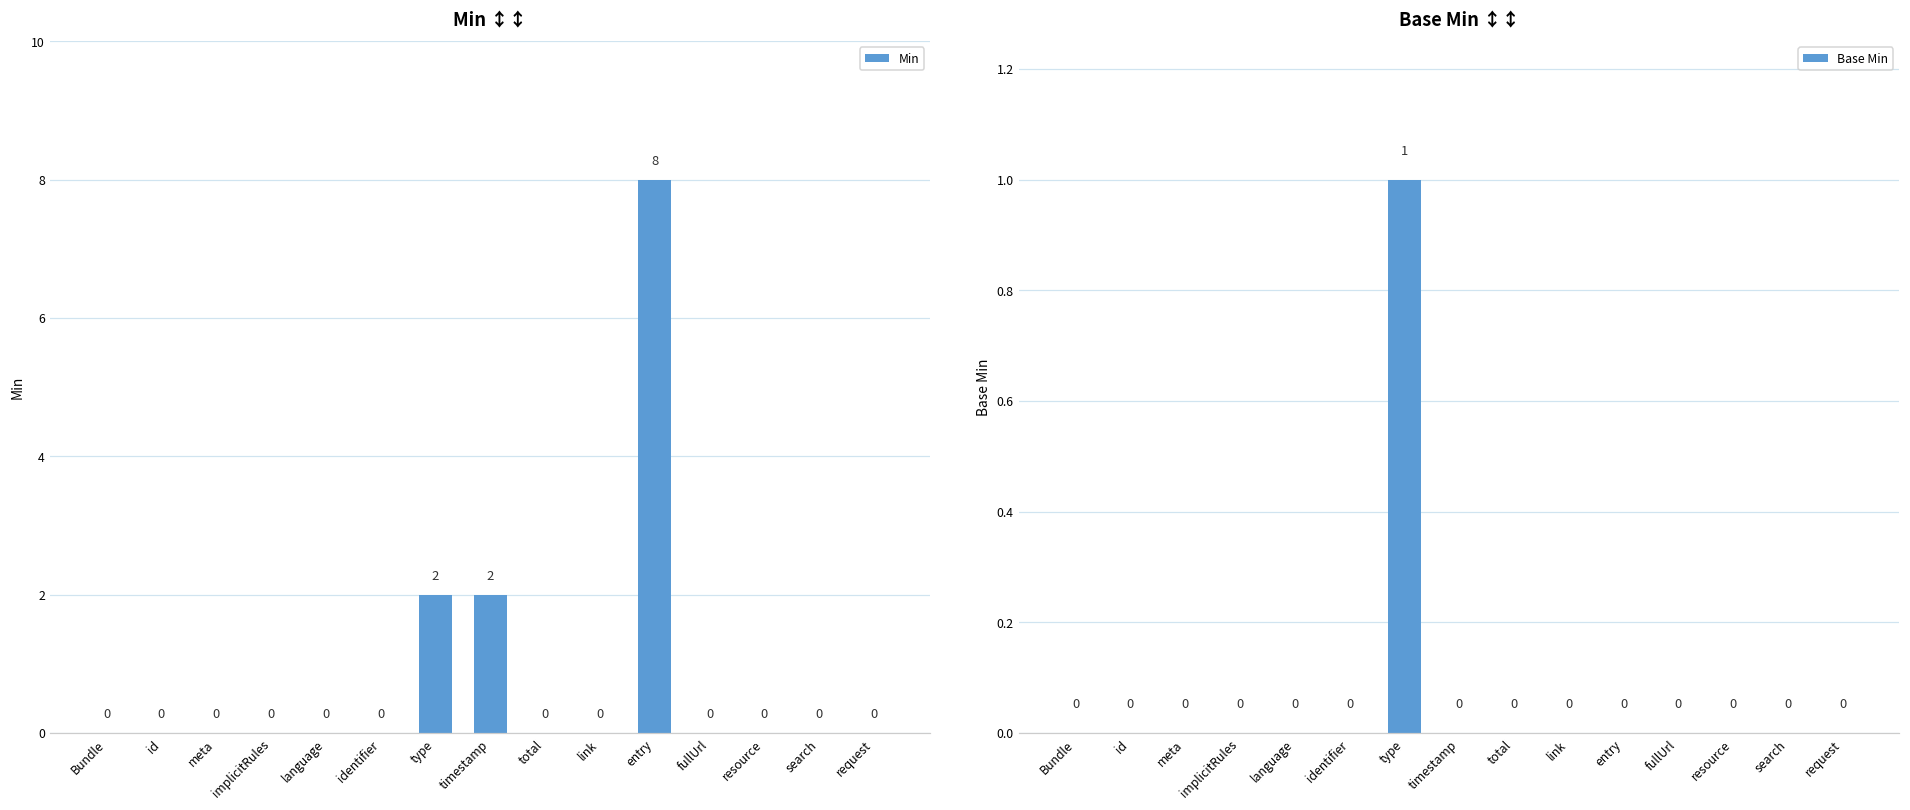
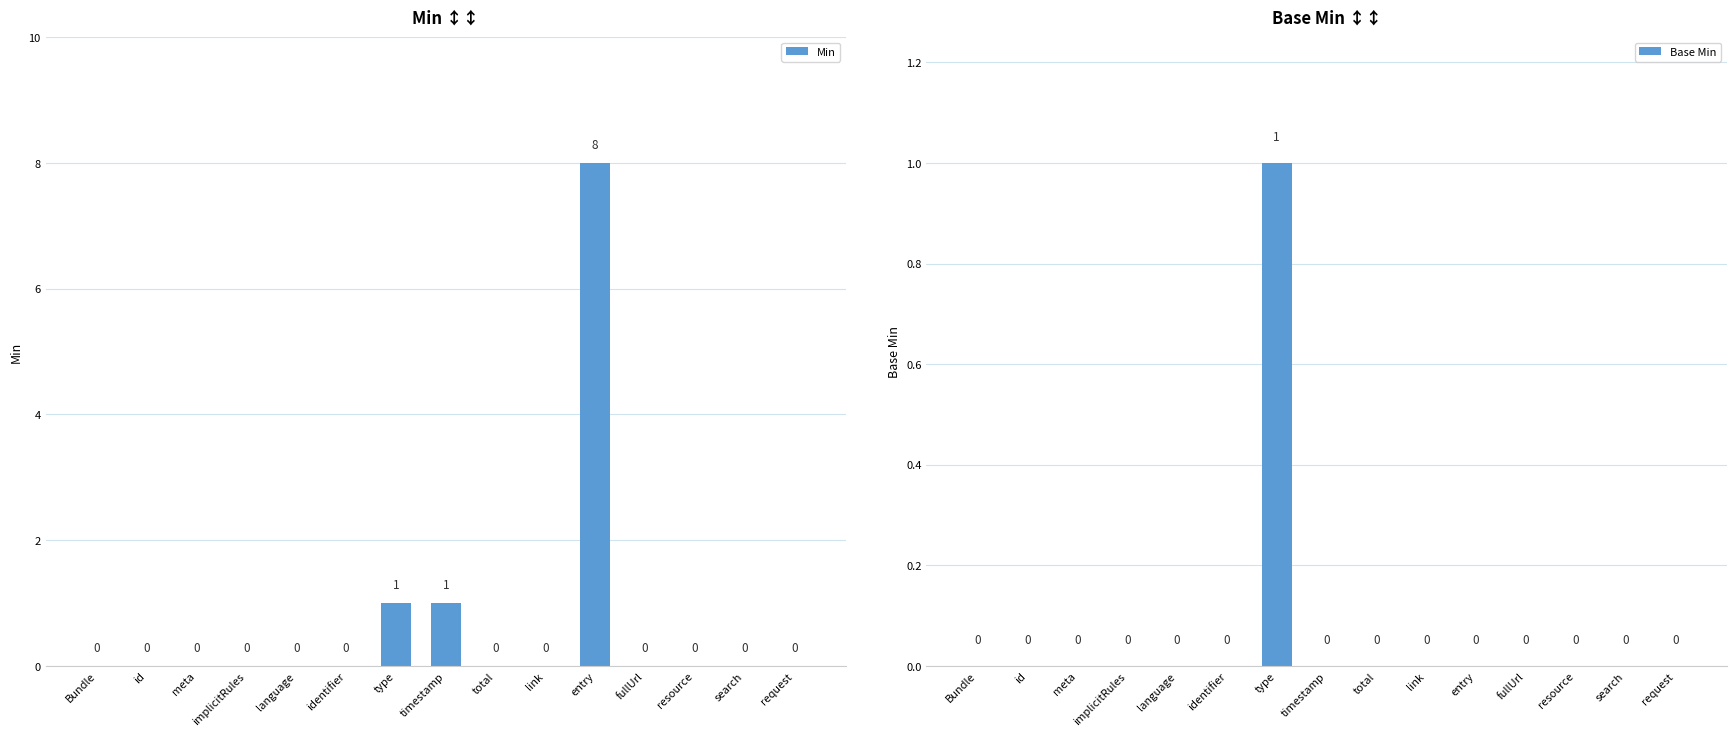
  {
    "Min ↕↕": {
      "Bundle": 0,
      "id": 0,
      "meta": 0,
      "implicitRules": 0,
      "language": 0,
      "identifier": 0,
-     "type": 2,
-     "timestamp": 2,
+     "type": 1,
+     "timestamp": 1,
      "total": 0,
      "link": 0,
      "entry": 8,
      "fullUrl": 0,
      "resource": 0,
      "search": 0,
      "request": 0
    },
    "Base Min ↕↕": {
      "Bundle": 0,
      "id": 0,
      "meta": 0,
      "implicitRules": 0,
      "language": 0,
      "identifier": 0,
      "type": 1,
      "timestamp": 0,
      "total": 0,
      "link": 0,
      "entry": 0,
      "fullUrl": 0,
      "resource": 0,
      "search": 0,
      "request": 0
    }
  }
